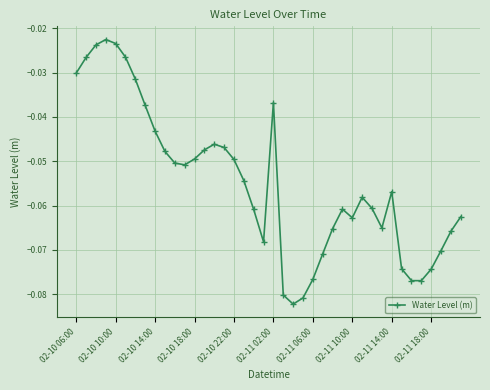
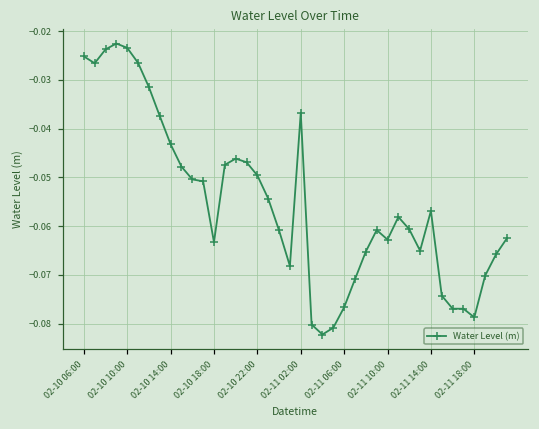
  {
-   "02-10 06:00": -0.030,
+   "02-10 06:00": -0.025,
    "02-10 10:00": -0.023,
    "02-10 14:00": -0.043,
-   "02-10 18:00": -0.050,
+   "02-10 18:00": -0.063,
    "02-10 22:00": -0.050,
    "02-11 02:00": -0.037,
    "02-11 06:00": -0.077,
    "02-11 10:00": -0.063,
    "02-11 14:00": -0.057,
-   "02-11 18:00": -0.074
+   "02-11 18:00": -0.079
  }
